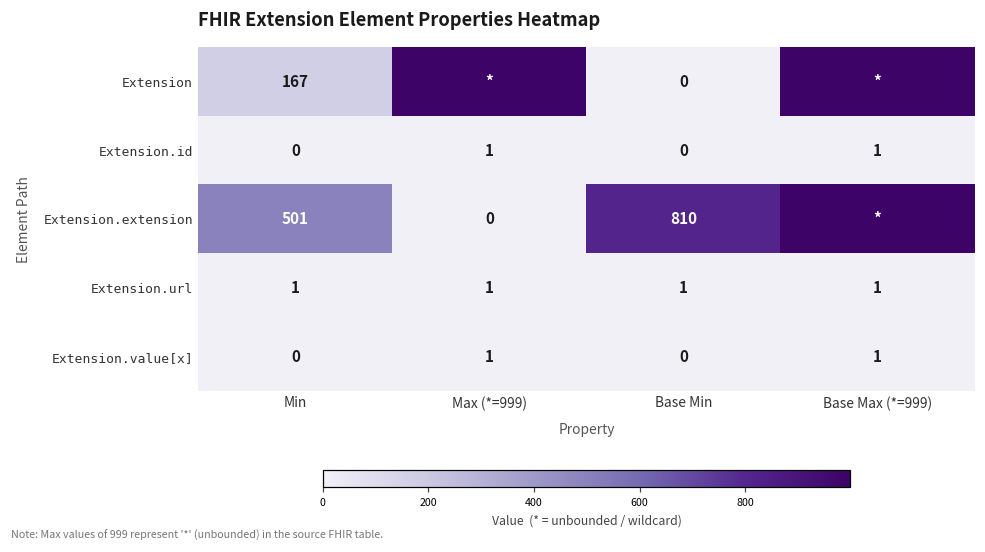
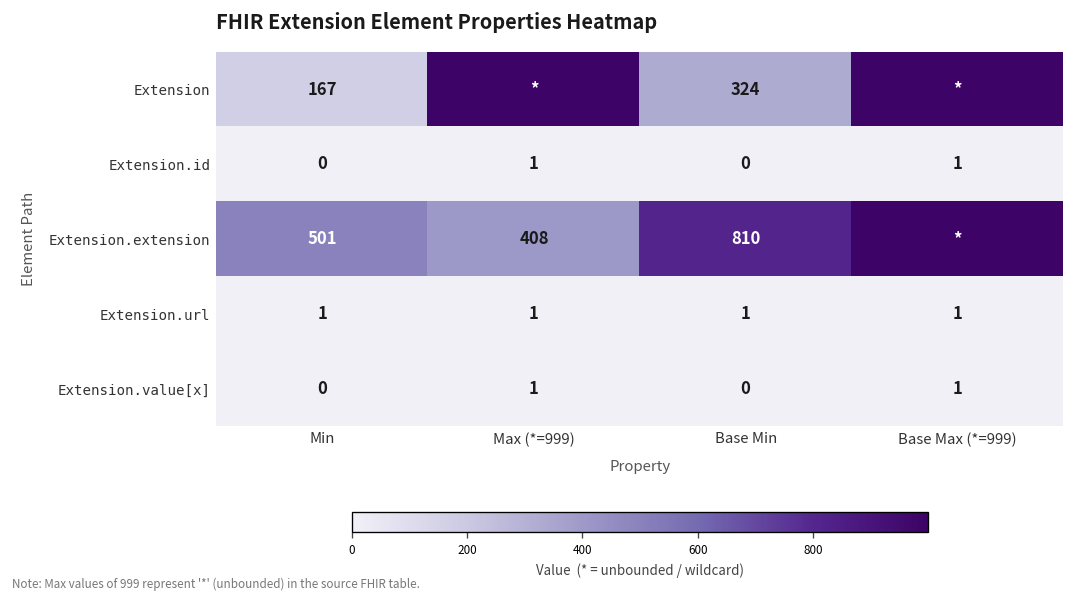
  {
    "Extension": {
      "Min": 167,
-     "Base Min": 0
+     "Base Min": 324
    },
    "Extension.id": {
      "Min": 0,
      "Max (*=999)": 1,
      "Base Min": 0,
      "Base Max (*=999)": 1
    },
    "Extension.extension": {
      "Min": 501,
-     "Max (*=999)": 0,
+     "Max (*=999)": 408,
      "Base Min": 810
    },
    "Extension.url": {
      "Min": 1,
      "Max (*=999)": 1,
      "Base Min": 1,
      "Base Max (*=999)": 1
    },
    "Extension.value[x]": {
      "Min": 0,
      "Max (*=999)": 1,
      "Base Min": 0,
      "Base Max (*=999)": 1
    }
  }
